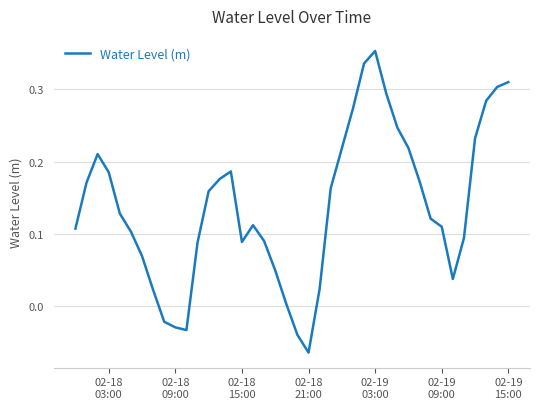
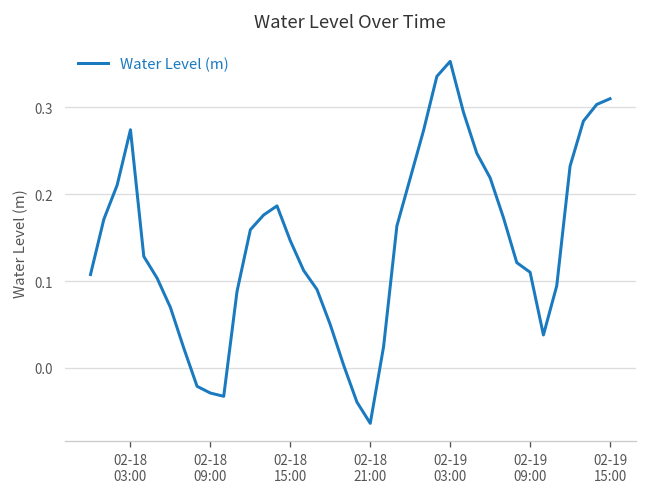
  {
-   "02-18 03:00": 0.19,
+   "02-18 03:00": 0.27,
    "02-18 09:00": -0.03,
-   "02-18 15:00": 0.09,
+   "02-18 15:00": 0.15,
    "02-18 21:00": -0.06,
    "02-19 03:00": 0.35,
    "02-19 09:00": 0.11,
    "02-19 15:00": 0.31
  }
